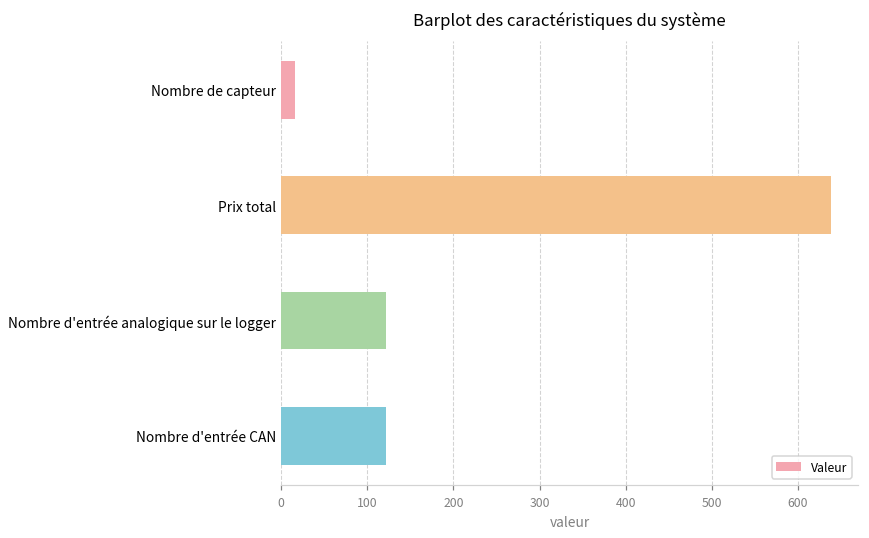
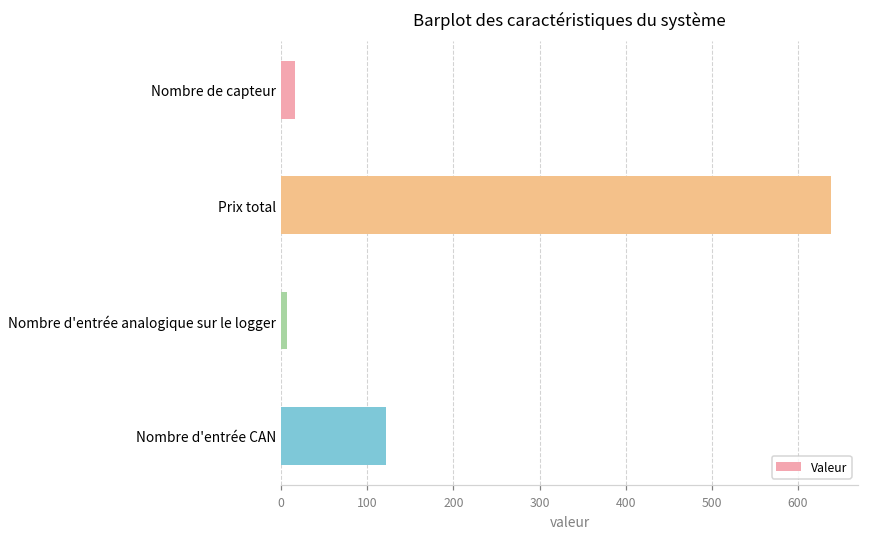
  {
    "Nombre de capteur": 20,
    "Prix total": 640,
-   "Nombre d'entrée analogique sur le logger": 120,
+   "Nombre d'entrée analogique sur le logger": 10,
    "Nombre d'entrée CAN": 120
  }
